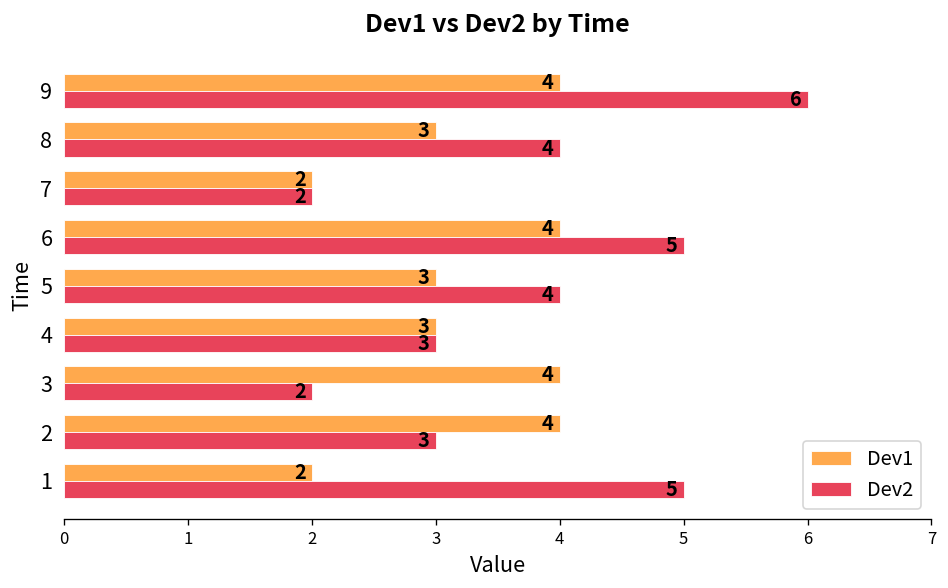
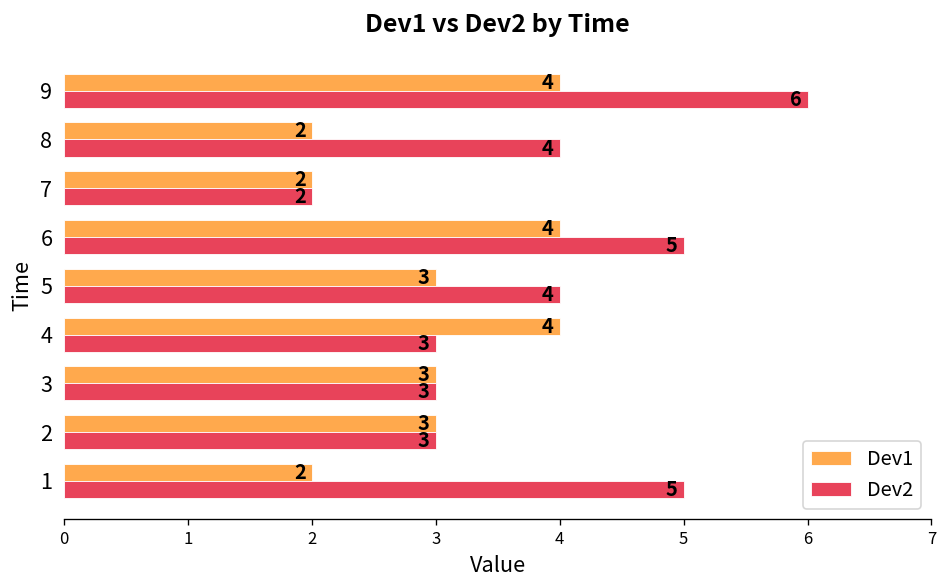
  {
    "Dev1": {
      "9": 4,
-     "8": 3,
+     "8": 2,
      "6": 4,
      "5": 3,
-     "4": 3,
-     "3": 4,
-     "2": 4,
+     "4": 4,
+     "3": 3,
+     "2": 3,
      "1": 2
    },
    "Dev2": {
      "9": 6,
      "8": 4,
      "6": 5,
      "5": 4,
      "4": 3,
-     "3": 2,
+     "3": 3,
      "1": 5
    }
  }
